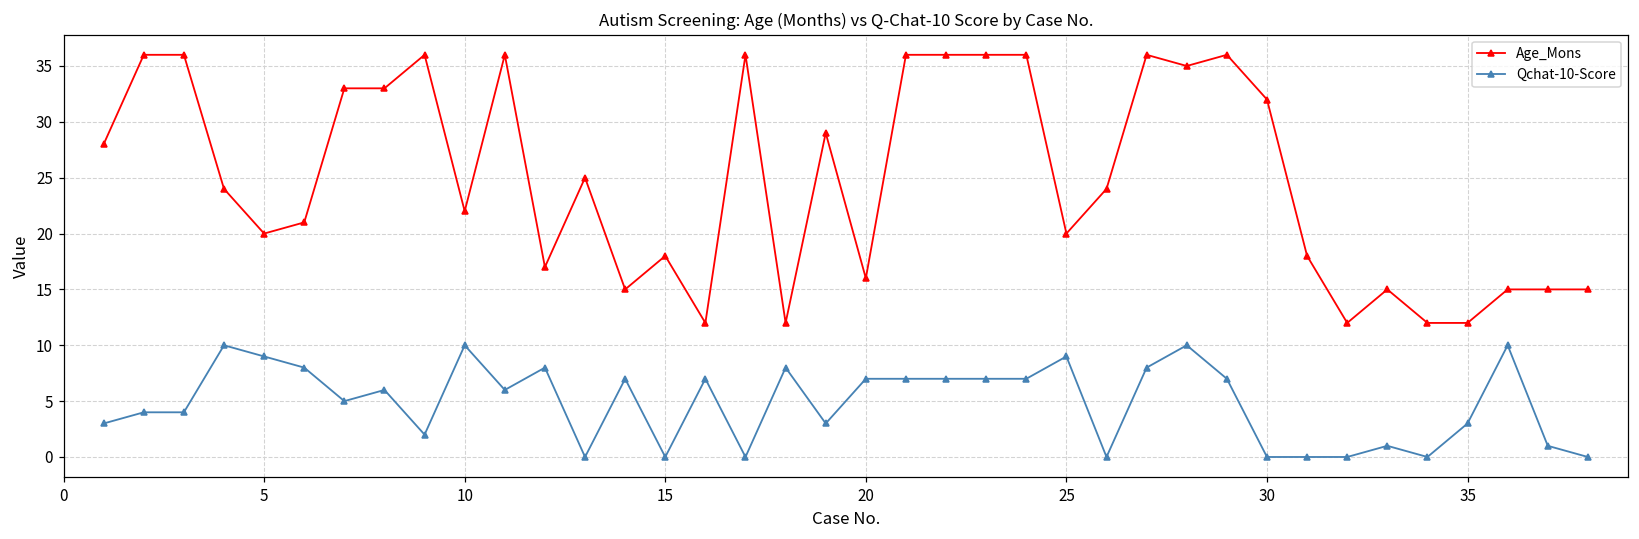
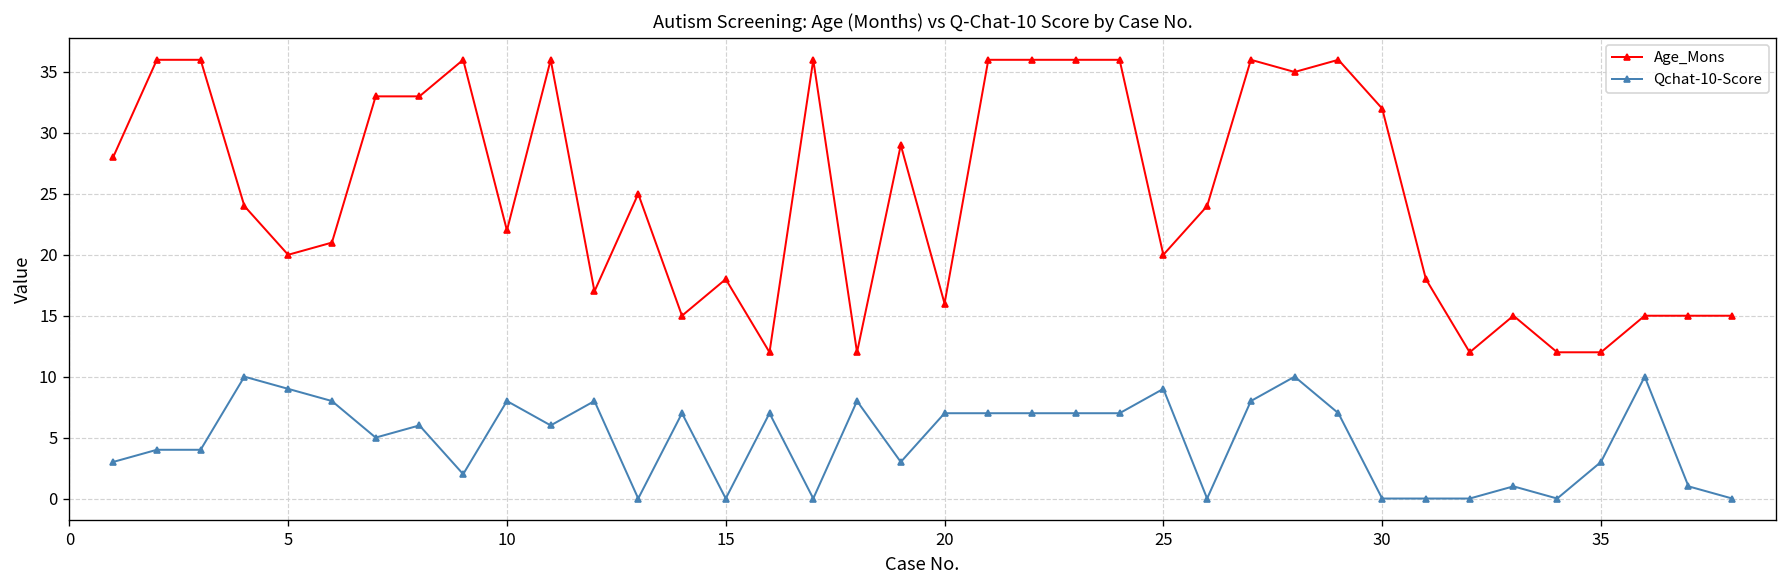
  {
    "Age_Mons": {
      "5": 20,
      "10": 22,
      "15": 18,
      "20": 16,
      "25": 20,
      "30": 32,
      "35": 12
    },
    "Qchat-10-Score": {
      "5": 9,
-     "10": 10,
+     "10": 8,
      "15": 0,
      "20": 7,
      "25": 9,
      "30": 0,
      "35": 3
    }
  }
